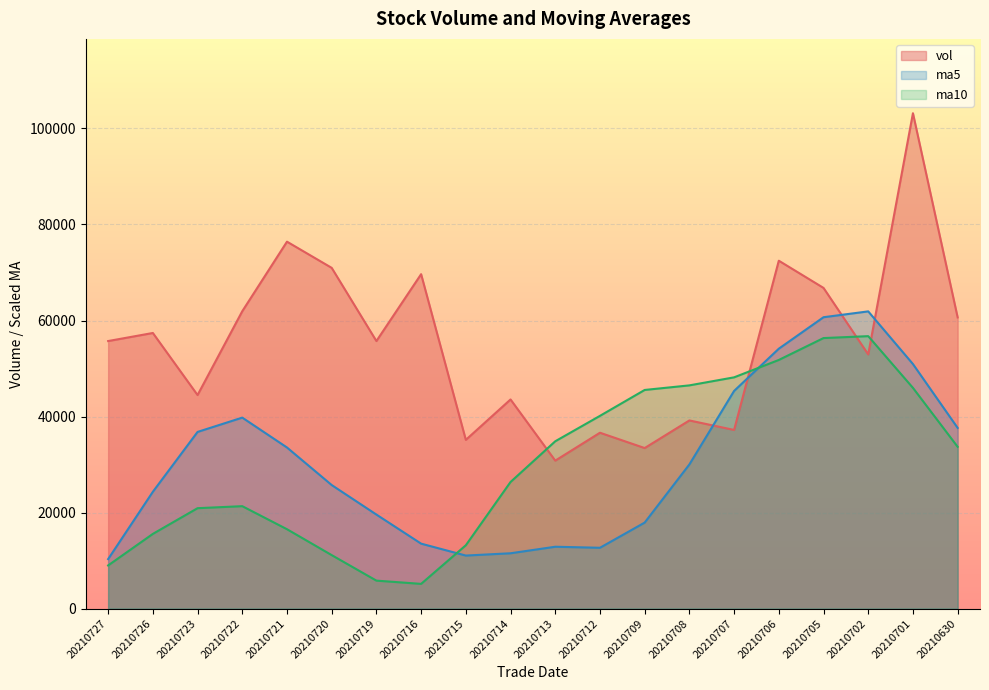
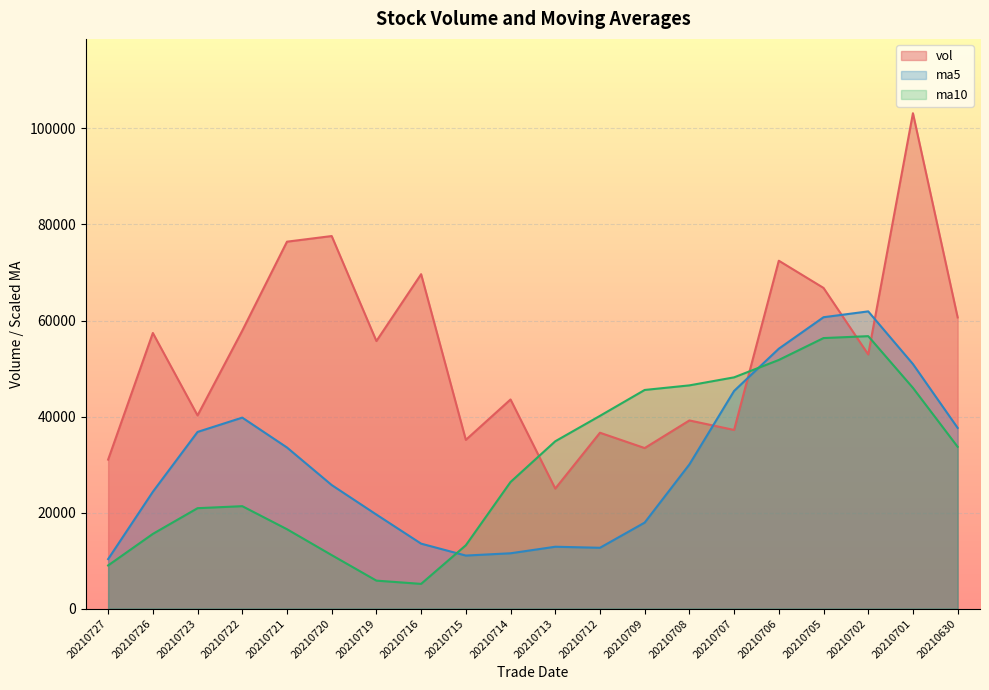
  {
    "vol": {
-     "20210727": 56000,
+     "20210727": 31000,
      "20210726": 57000,
-     "20210723": 44000,
-     "20210722": 62000,
+     "20210723": 40000,
+     "20210722": 58000,
      "20210721": 76000,
-     "20210720": 71000,
+     "20210720": 78000,
      "20210719": 56000,
      "20210716": 70000,
      "20210715": 35000,
      "20210714": 44000,
-     "20210713": 31000,
+     "20210713": 25000,
      "20210712": 37000,
      "20210709": 33000,
      "20210708": 39000,
      "20210707": 37000,
      "20210706": 72000,
      "20210705": 67000,
      "20210702": 53000,
      "20210701": 103000,
      "20210630": 61000
    }
  }
